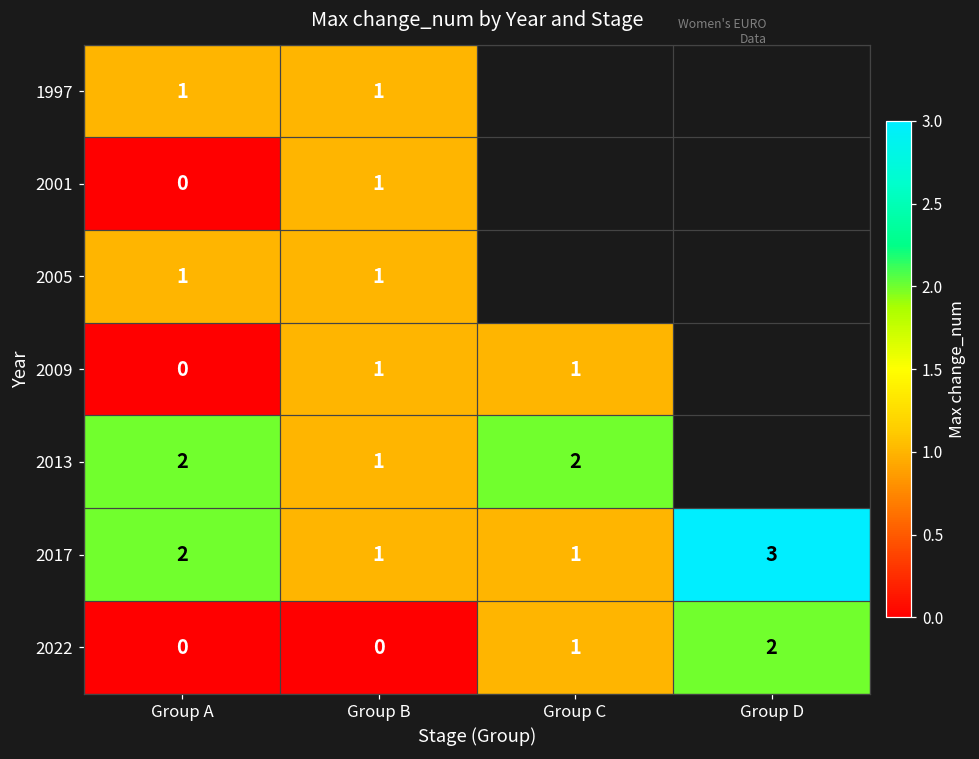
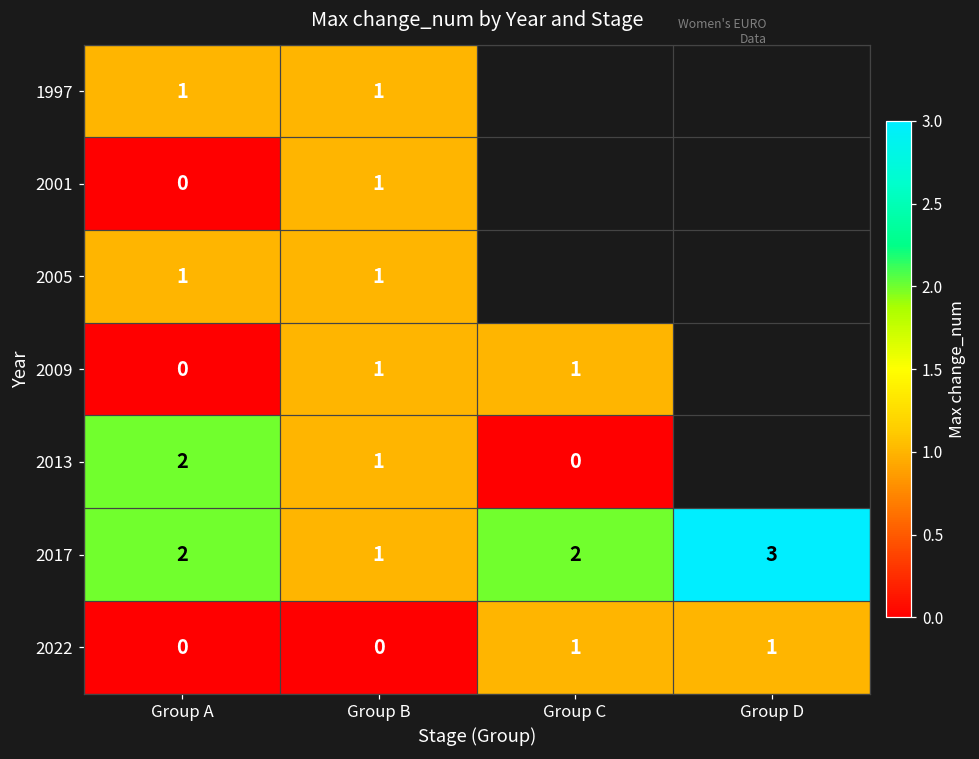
  {
    "1997": {
      "Group A": 1,
      "Group B": 1
    },
    "2001": {
      "Group A": 0,
      "Group B": 1
    },
    "2005": {
      "Group A": 1,
      "Group B": 1
    },
    "2009": {
      "Group A": 0,
      "Group B": 1,
      "Group C": 1
    },
    "2013": {
      "Group A": 2,
      "Group B": 1,
-     "Group C": 2
+     "Group C": 0
    },
    "2017": {
      "Group A": 2,
      "Group B": 1,
-     "Group C": 1,
+     "Group C": 2,
      "Group D": 3
    },
    "2022": {
      "Group A": 0,
      "Group B": 0,
      "Group C": 1,
-     "Group D": 2
+     "Group D": 1
    }
  }
